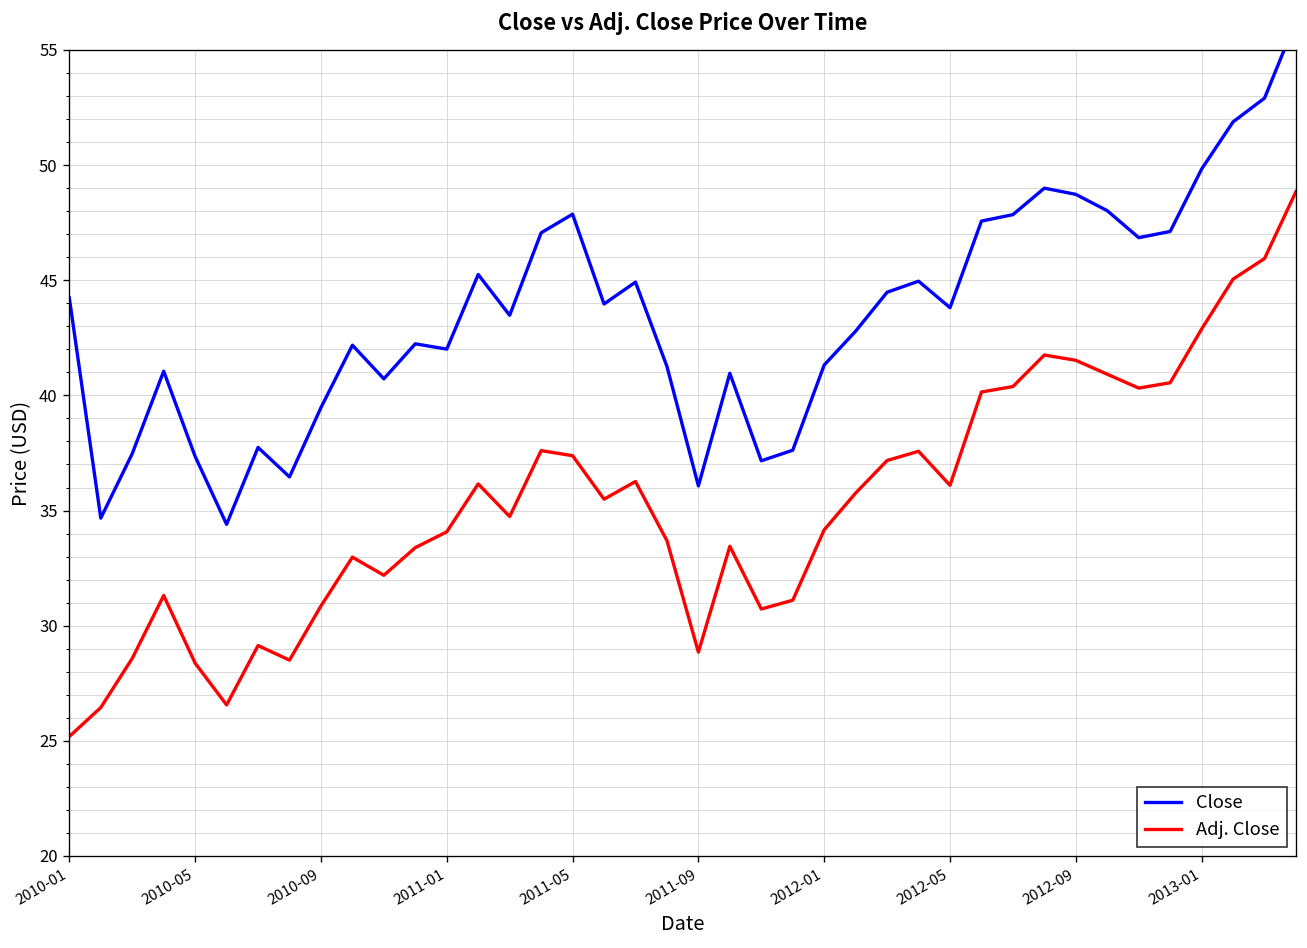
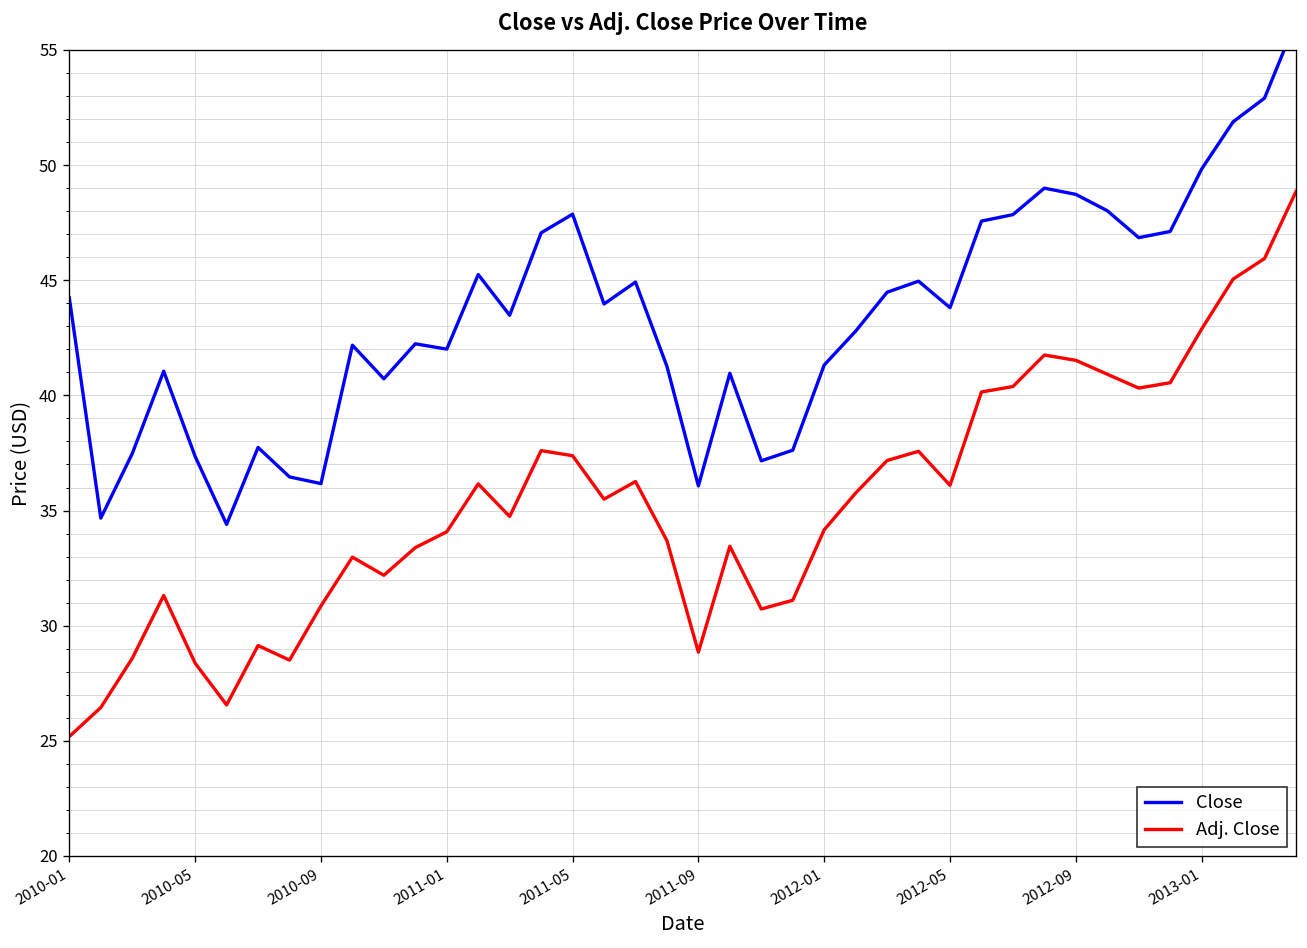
  {
    "Close": {
      "2010-01": 44.2,
      "2010-05": 37.4,
-     "2010-09": 39.5,
+     "2010-09": 36.2,
      "2011-01": 42.0,
      "2011-05": 47.9,
      "2011-09": 36.1,
      "2012-01": 41.3,
      "2012-05": 43.8,
      "2012-09": 48.7,
      "2013-01": 49.8
    },
    "Adj. Close": {
      "2010-01": 25.2,
      "2010-05": 28.4,
      "2010-09": 30.9,
      "2011-01": 34.1,
      "2011-05": 37.4,
      "2011-09": 28.9,
      "2012-01": 34.2,
      "2012-05": 36.1,
      "2012-09": 41.5,
      "2013-01": 42.9
    }
  }
